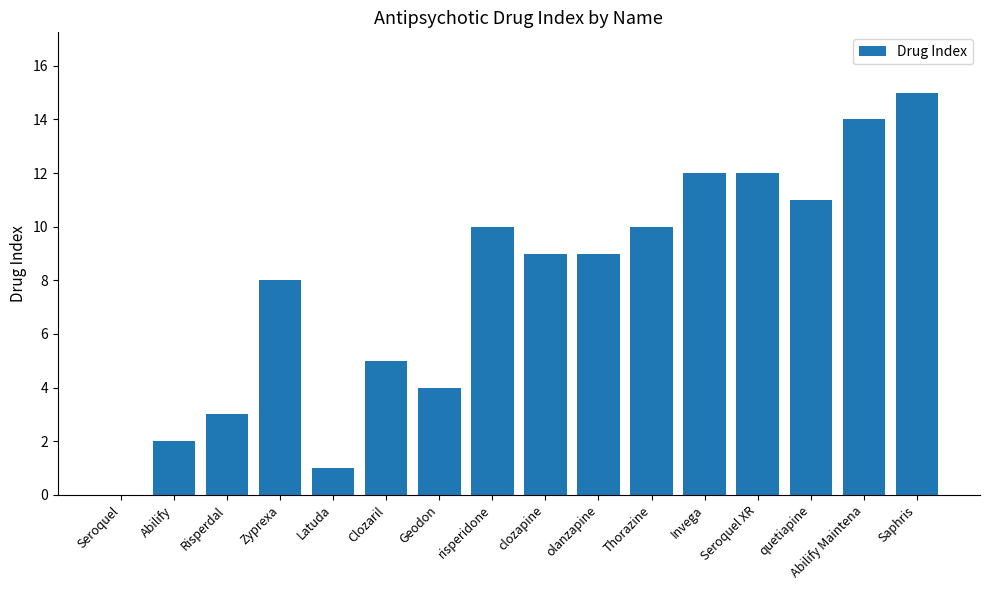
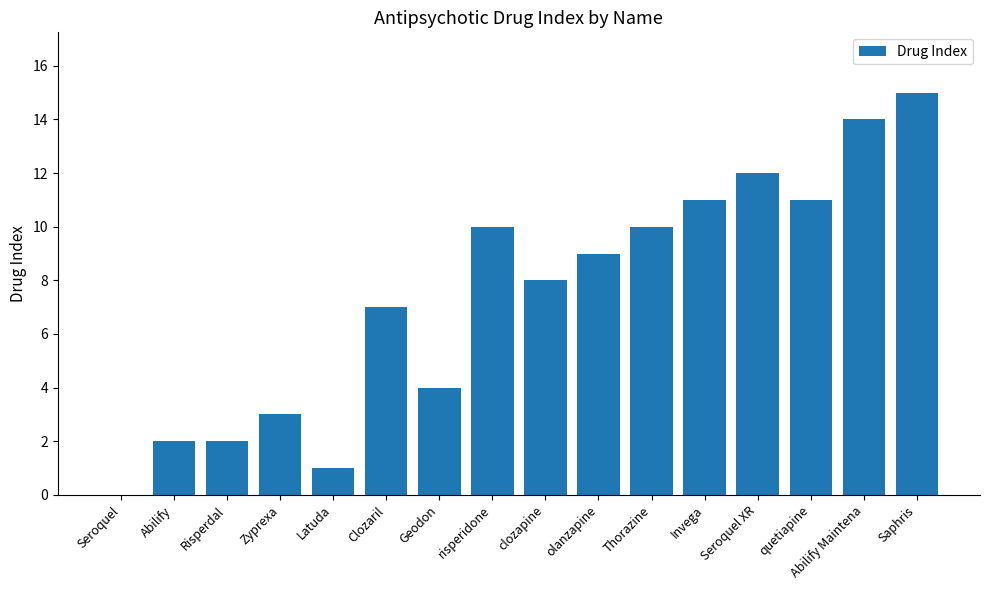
  {
    "Seroquel": 0,
    "Abilify": 2,
-   "Risperdal": 3,
-   "Zyprexa": 8,
+   "Risperdal": 2,
+   "Zyprexa": 3,
    "Latuda": 1,
-   "Clozaril": 5,
+   "Clozaril": 7,
    "Geodon": 4,
    "risperidone": 10,
-   "clozapine": 9,
+   "clozapine": 8,
    "olanzapine": 9,
    "Thorazine": 10,
-   "Invega": 12,
+   "Invega": 11,
    "Seroquel XR": 12,
    "quetiapine": 11,
    "Abilify Maintena": 14,
    "Saphris": 15
  }
